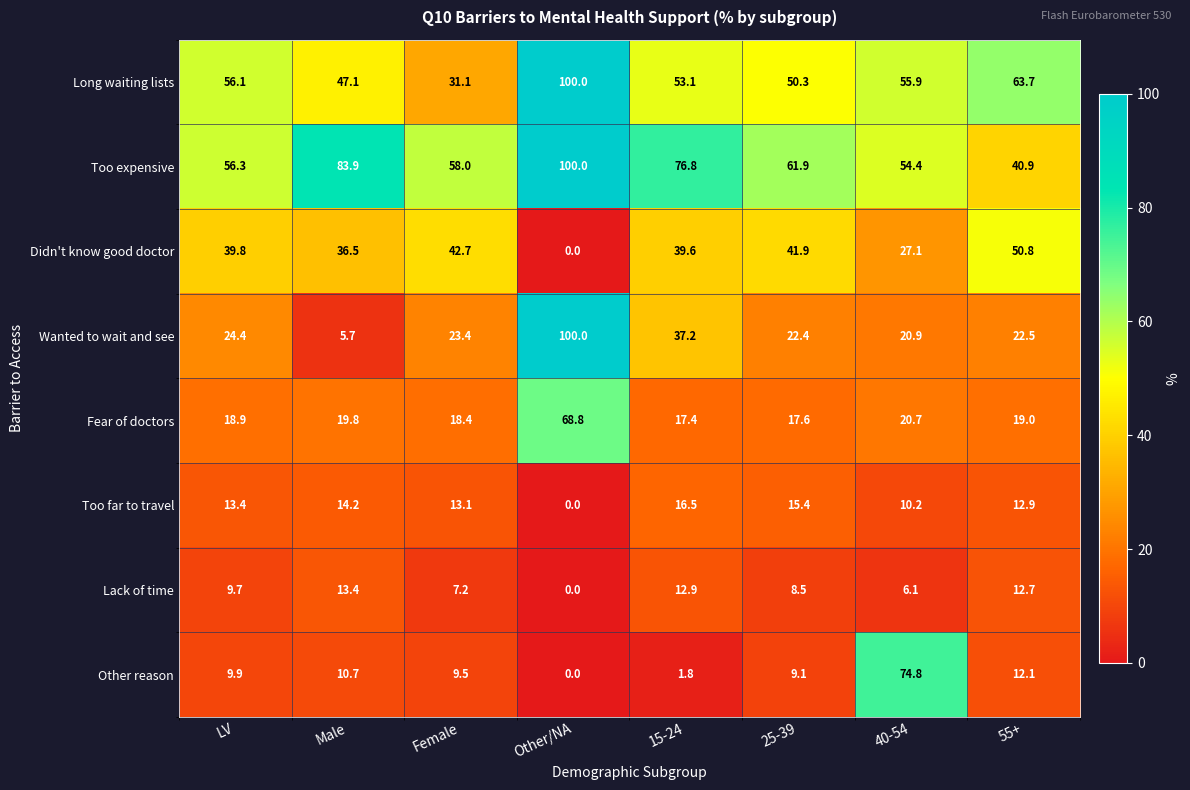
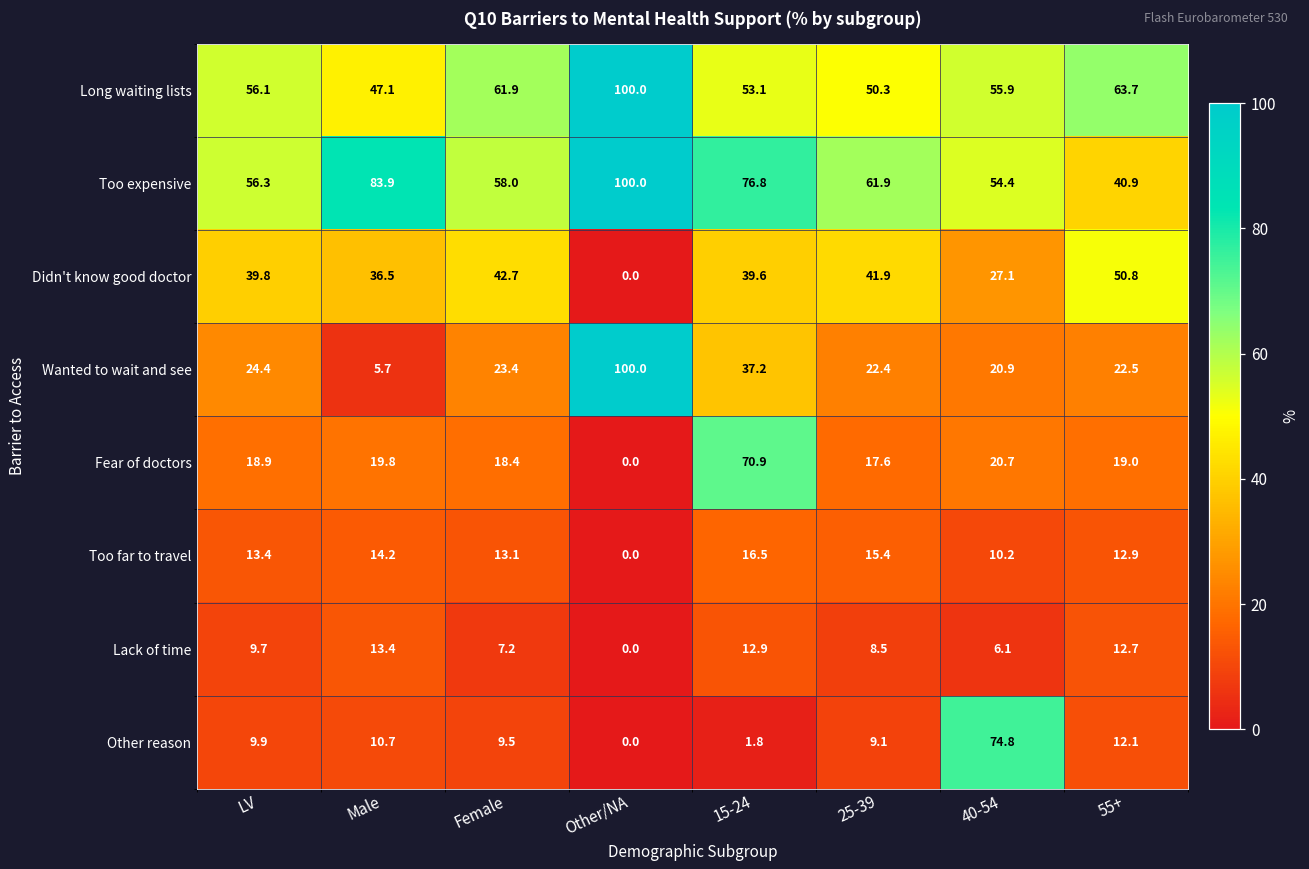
  {
    "Long waiting lists": {
      "LV": 56.1,
      "Male": 47.1,
-     "Female": 31.1,
+     "Female": 61.9,
      "Other/NA": 100.0,
      "15-24": 53.1,
      "25-39": 50.3,
      "40-54": 55.9,
      "55+": 63.7
    },
    "Too expensive": {
      "LV": 56.3,
      "Male": 83.9,
      "Female": 58.0,
      "Other/NA": 100.0,
      "15-24": 76.8,
      "25-39": 61.9,
      "40-54": 54.4,
      "55+": 40.9
    },
    "Didn't know good doctor": {
      "LV": 39.8,
      "Male": 36.5,
      "Female": 42.7,
      "Other/NA": 0.0,
      "15-24": 39.6,
      "25-39": 41.9,
      "40-54": 27.1,
      "55+": 50.8
    },
    "Wanted to wait and see": {
      "LV": 24.4,
      "Male": 5.7,
      "Female": 23.4,
      "Other/NA": 100.0,
      "15-24": 37.2,
      "25-39": 22.4,
      "40-54": 20.9,
      "55+": 22.5
    },
    "Fear of doctors": {
      "LV": 18.9,
      "Male": 19.8,
      "Female": 18.4,
-     "Other/NA": 68.8,
-     "15-24": 17.4,
+     "Other/NA": 0.0,
+     "15-24": 70.9,
      "25-39": 17.6,
      "40-54": 20.7,
      "55+": 19.0
    },
    "Too far to travel": {
      "LV": 13.4,
      "Male": 14.2,
      "Female": 13.1,
      "Other/NA": 0.0,
      "15-24": 16.5,
      "25-39": 15.4,
      "40-54": 10.2,
      "55+": 12.9
    },
    "Lack of time": {
      "LV": 9.7,
      "Male": 13.4,
      "Female": 7.2,
      "Other/NA": 0.0,
      "15-24": 12.9,
      "25-39": 8.5,
      "40-54": 6.1,
      "55+": 12.7
    },
    "Other reason": {
      "LV": 9.9,
      "Male": 10.7,
      "Female": 9.5,
      "Other/NA": 0.0,
      "15-24": 1.8,
      "25-39": 9.1,
      "40-54": 74.8,
      "55+": 12.1
    }
  }
